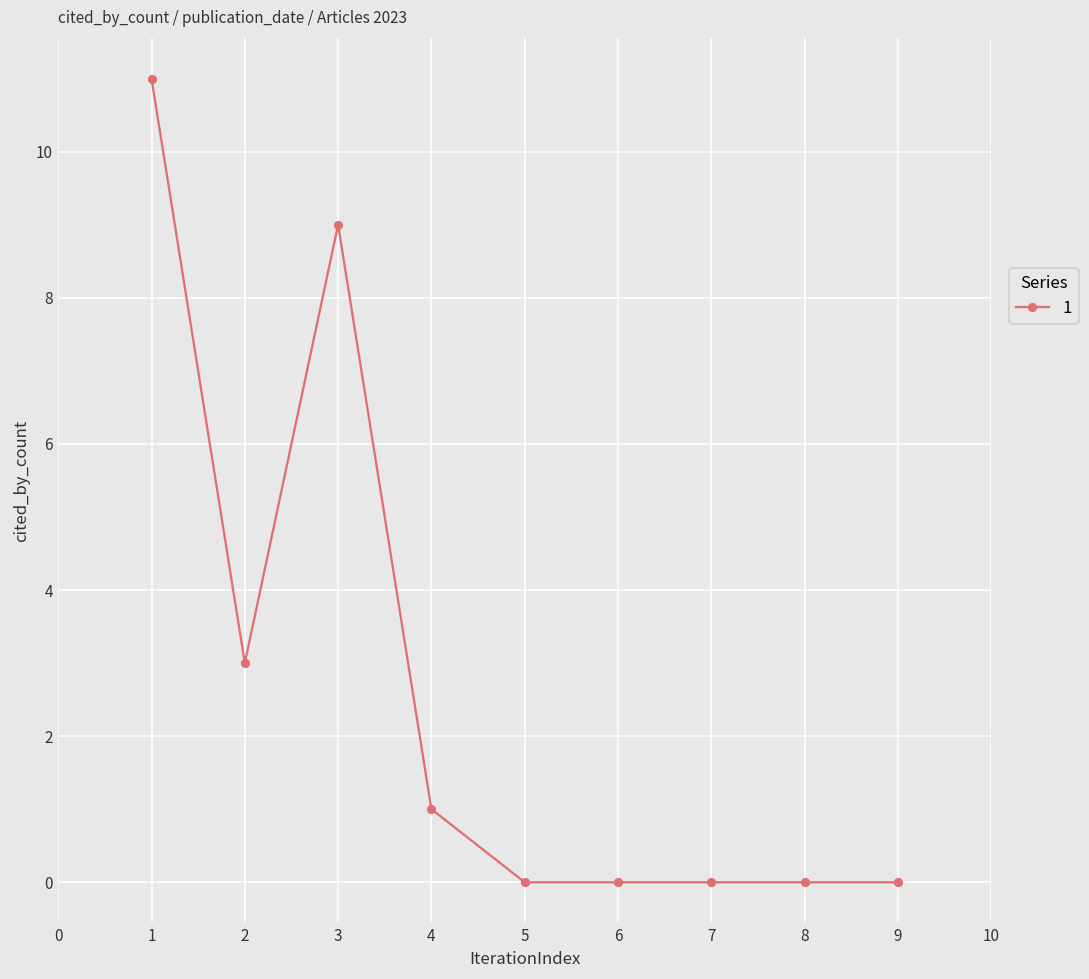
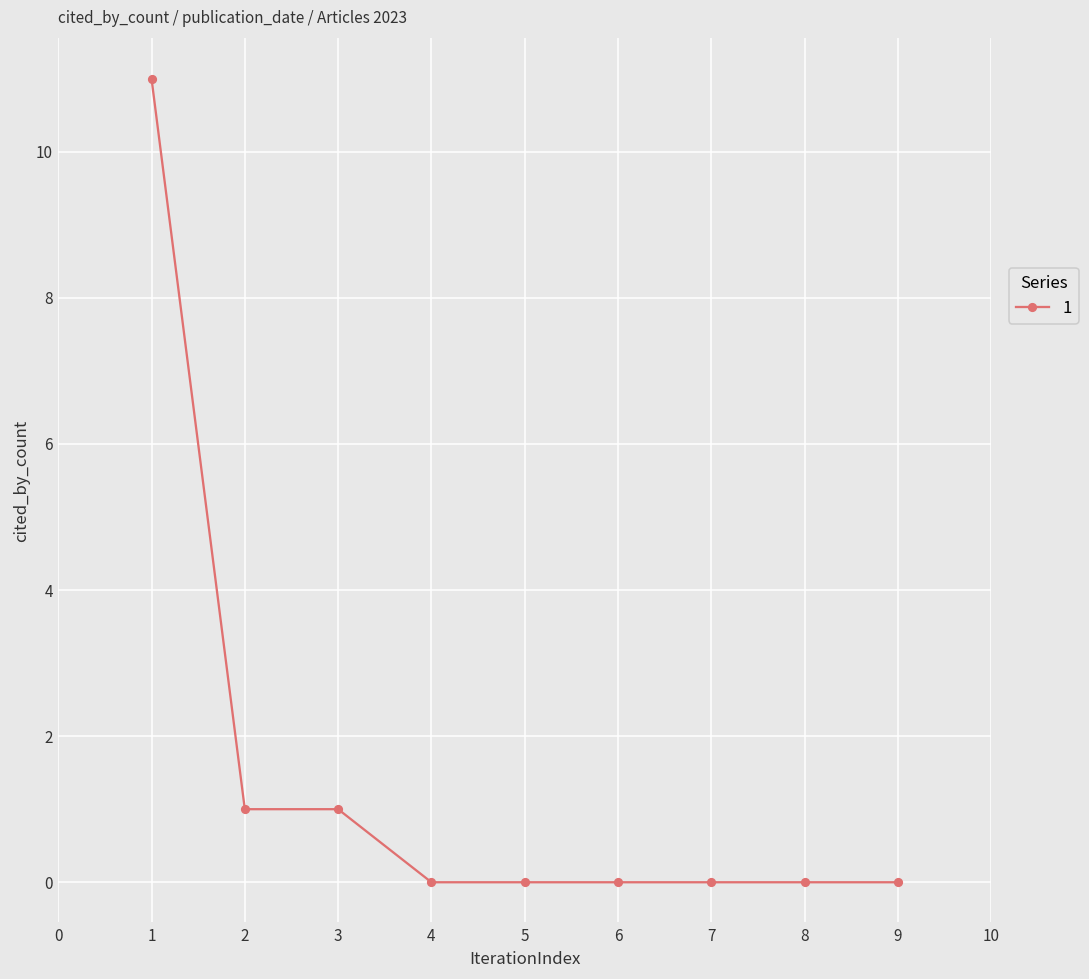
  {
    "1": 11,
-   "2": 3,
-   "3": 9,
-   "4": 1,
+   "2": 1,
+   "3": 1,
+   "4": 0,
    "5": 0,
    "6": 0,
    "7": 0,
    "8": 0,
    "9": 0
  }
